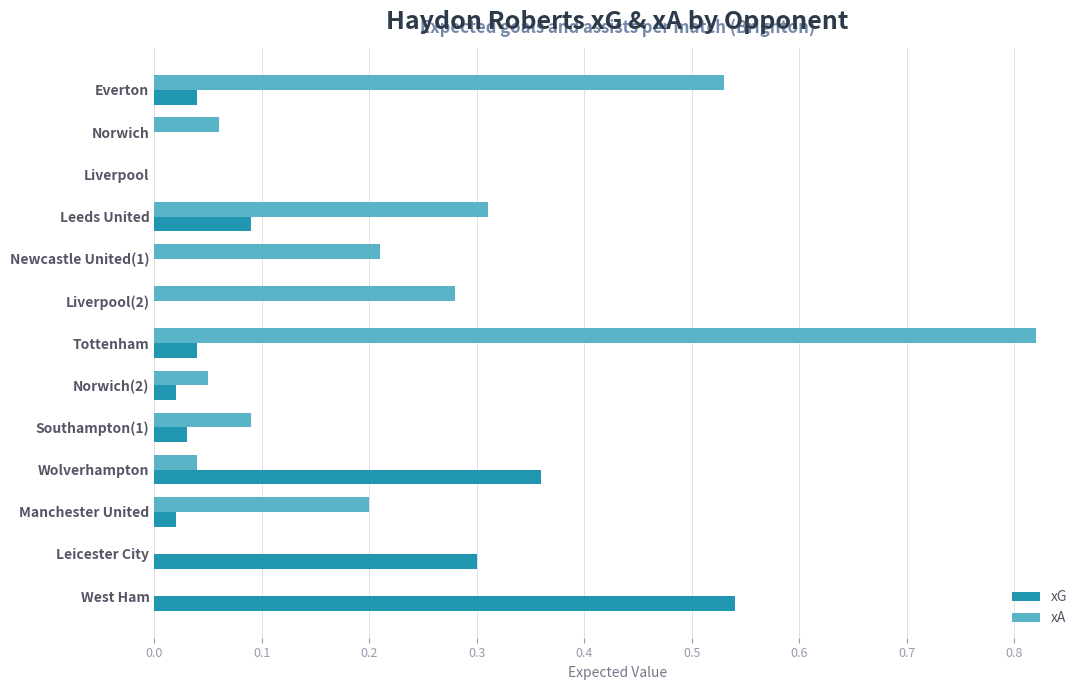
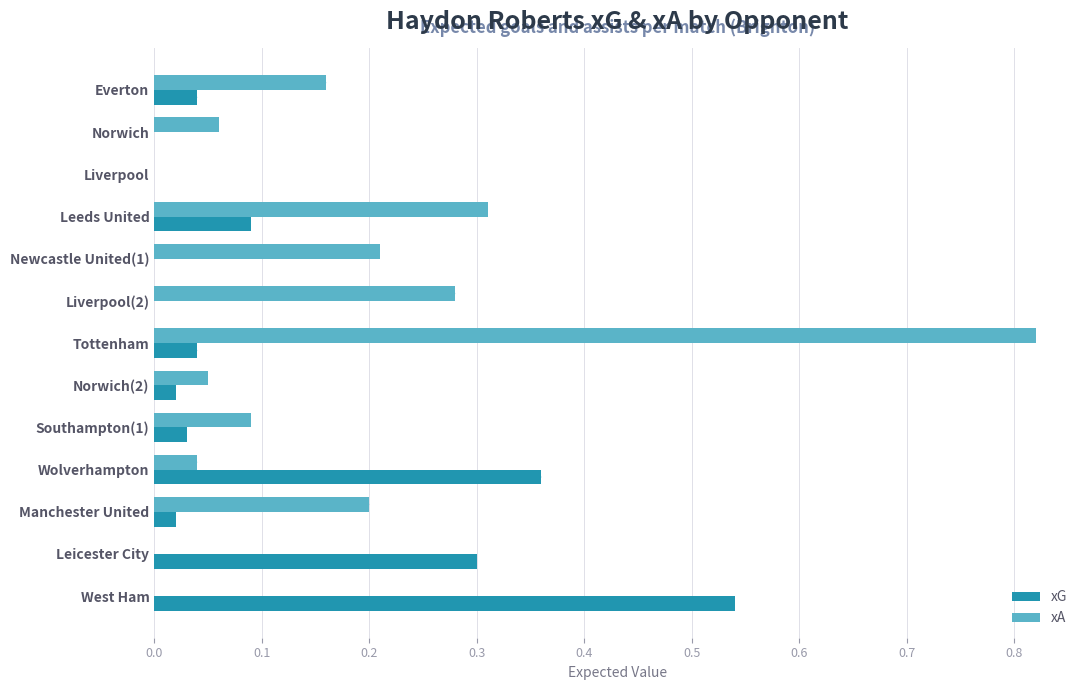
  {
    "xG": {
      "Everton": 0.04,
      "Norwich": 0.00,
      "Liverpool": 0.00,
      "Leeds United": 0.09,
      "Newcastle United(1)": 0.00,
      "Liverpool(2)": 0.00,
      "Tottenham": 0.04,
      "Norwich(2)": 0.02,
      "Southampton(1)": 0.03,
      "Wolverhampton": 0.36,
      "Manchester United": 0.02,
      "Leicester City": 0.30,
      "West Ham": 0.54
    },
    "xA": {
-     "Everton": 0.53,
+     "Everton": 0.16,
      "Norwich": 0.06,
      "Liverpool": 0.00,
      "Leeds United": 0.31,
      "Newcastle United(1)": 0.21,
      "Liverpool(2)": 0.28,
      "Tottenham": 0.82,
      "Norwich(2)": 0.05,
      "Southampton(1)": 0.09,
      "Wolverhampton": 0.04,
      "Manchester United": 0.20,
      "Leicester City": 0.00,
      "West Ham": 0.00
    }
  }
